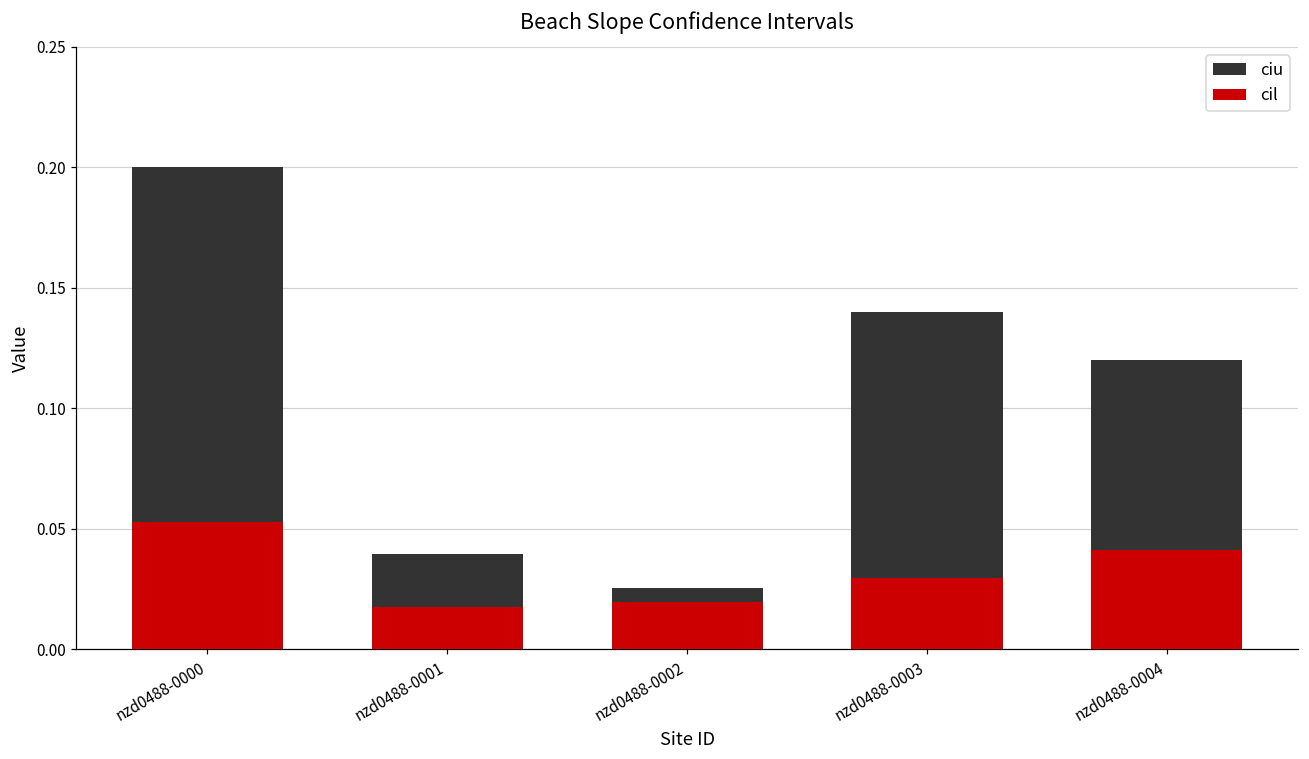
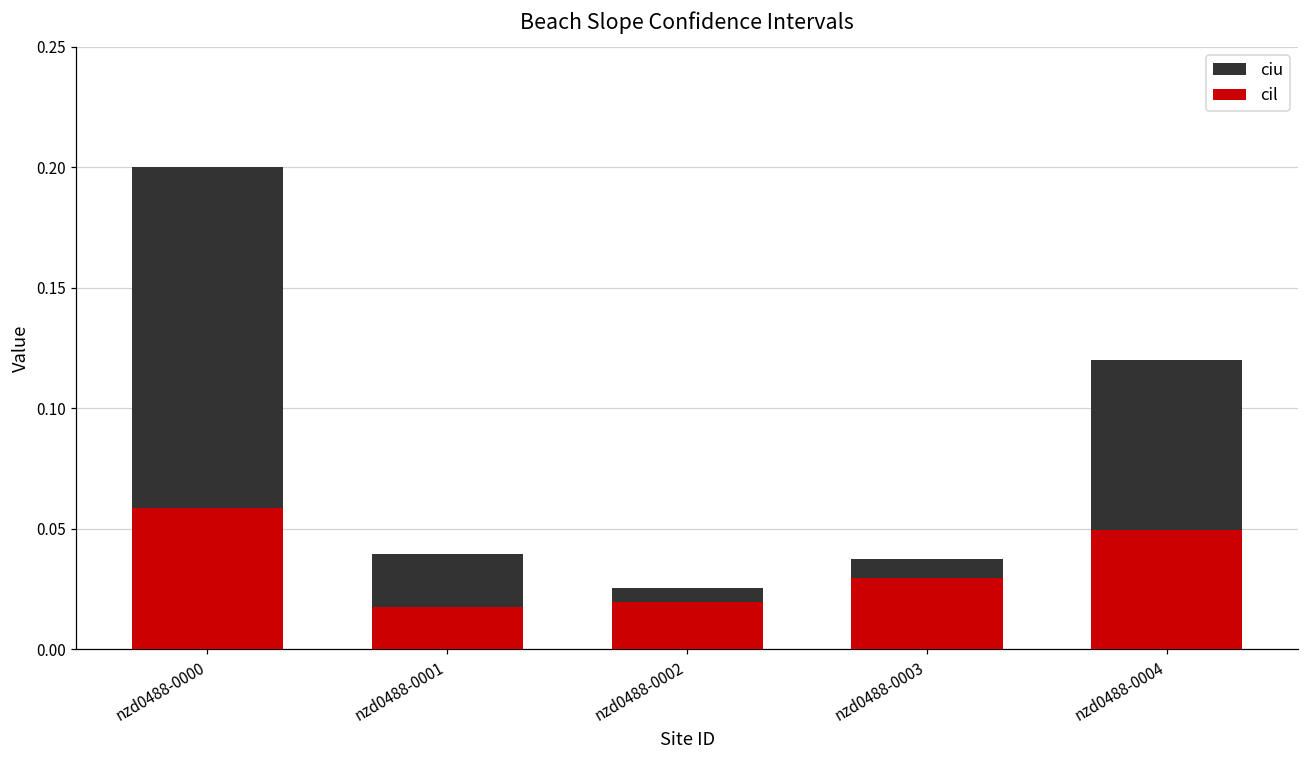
  {
    "ciu": {
      "nzd0488-0000": 0.200,
      "nzd0488-0001": 0.040,
      "nzd0488-0002": 0.025,
-     "nzd0488-0003": 0.140,
+     "nzd0488-0003": 0.038,
      "nzd0488-0004": 0.120
    },
    "cil": {
-     "nzd0488-0000": 0.053,
-     "nzd0488-0004": 0.041
+     "nzd0488-0000": 0.059,
+     "nzd0488-0004": 0.049
    }
  }
